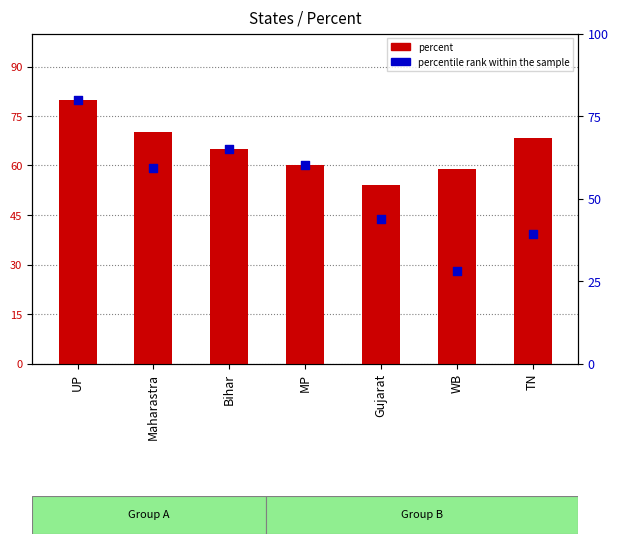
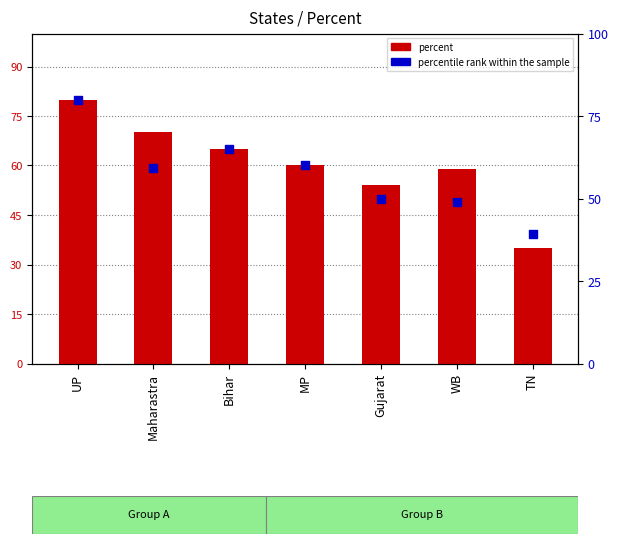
  {
    "percent": {
      "UP": 80,
      "Maharastra": 70,
      "Bihar": 65,
      "MP": 60,
      "Gujarat": 54,
      "WB": 59,
-     "TN": 68
+     "TN": 35
    },
    "percentile rank within the sample": {
-     "Gujarat": 44,
-     "WB": 28
+     "Gujarat": 50,
+     "WB": 49
    }
  }
